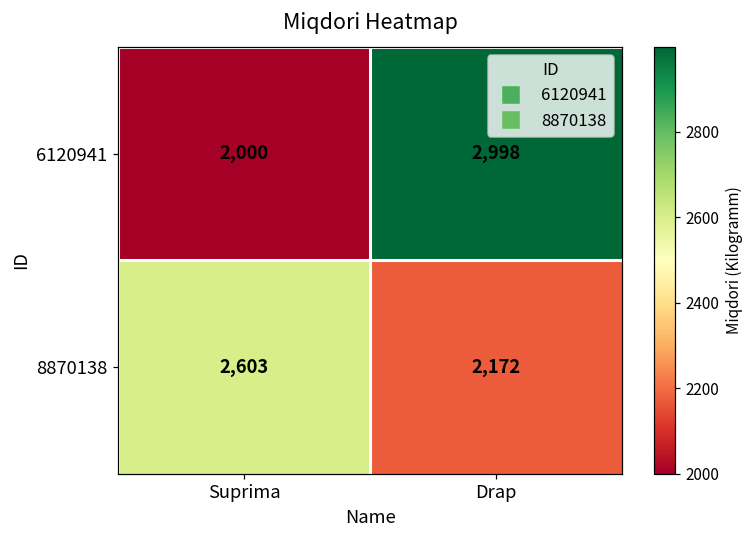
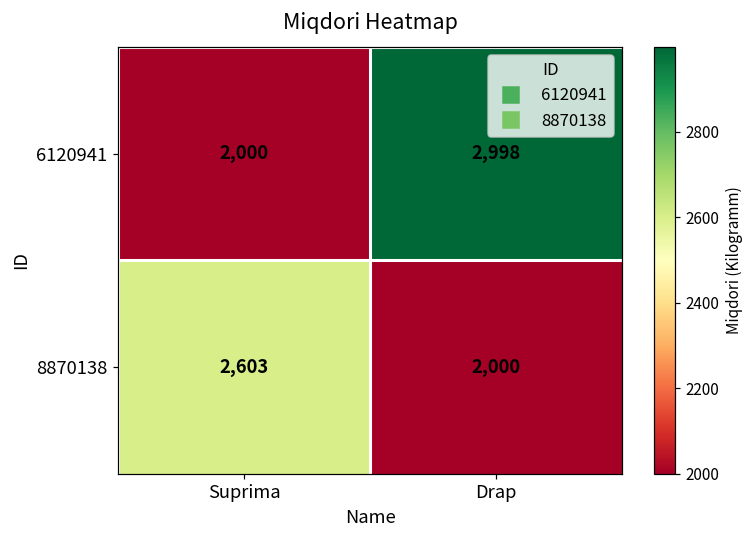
  {
    "6120941": {
      "Suprima": "2,000",
      "Drap": "2,998"
    },
    "8870138": {
      "Suprima": "2,603",
-     "Drap": "2,172"
+     "Drap": "2,000"
    }
  }
